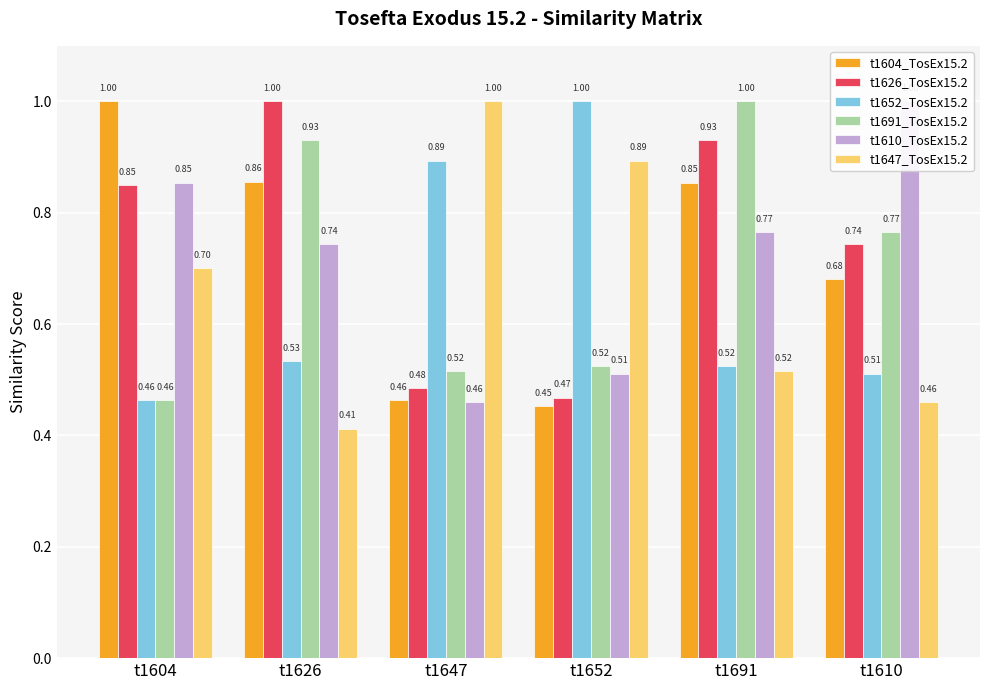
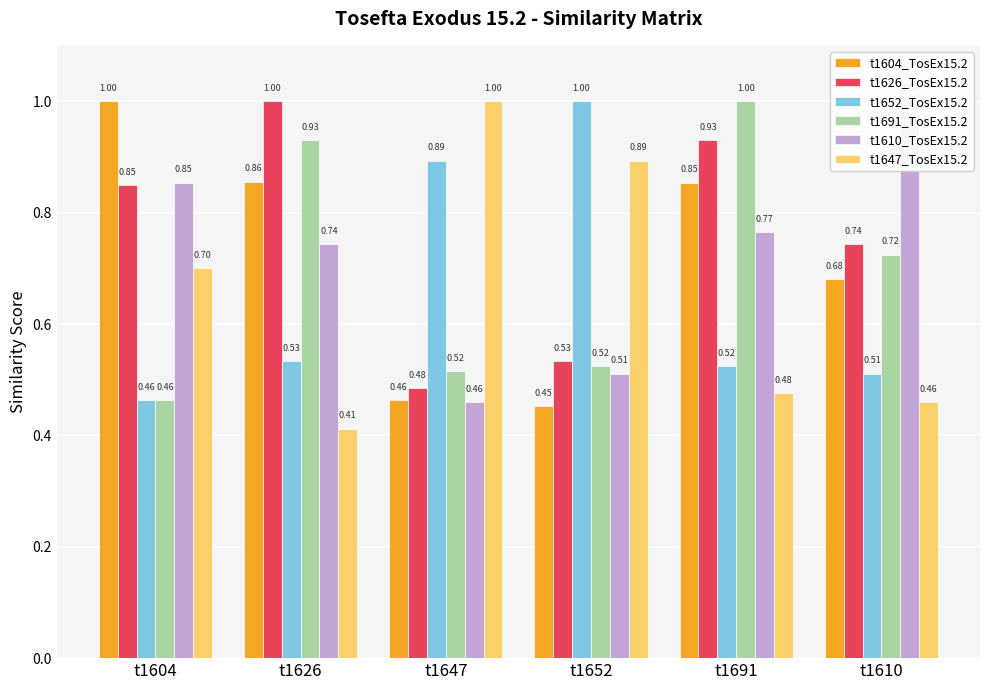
  {
    "t1604_TosEx15.2": {
      "t1604": 1.00,
      "t1626": 0.86,
      "t1647": 0.46,
      "t1652": 0.45,
      "t1691": 0.85,
      "t1610": 0.68
    },
    "t1626_TosEx15.2": {
      "t1604": 0.85,
      "t1626": 1.00,
      "t1647": 0.48,
-     "t1652": 0.47,
+     "t1652": 0.53,
      "t1691": 0.93,
      "t1610": 0.74
    },
    "t1652_TosEx15.2": {
      "t1604": 0.46,
      "t1626": 0.53,
      "t1647": 0.89,
      "t1652": 1.00,
      "t1691": 0.52,
      "t1610": 0.51
    },
    "t1691_TosEx15.2": {
      "t1604": 0.46,
      "t1626": 0.93,
      "t1647": 0.52,
      "t1652": 0.52,
      "t1691": 1.00,
-     "t1610": 0.77
+     "t1610": 0.72
    },
    "t1610_TosEx15.2": {
      "t1604": 0.85,
      "t1626": 0.74,
      "t1647": 0.46,
      "t1652": 0.51,
      "t1691": 0.77
    },
    "t1647_TosEx15.2": {
      "t1604": 0.70,
      "t1626": 0.41,
      "t1647": 1.00,
      "t1652": 0.89,
-     "t1691": 0.52,
+     "t1691": 0.48,
      "t1610": 0.46
    }
  }
